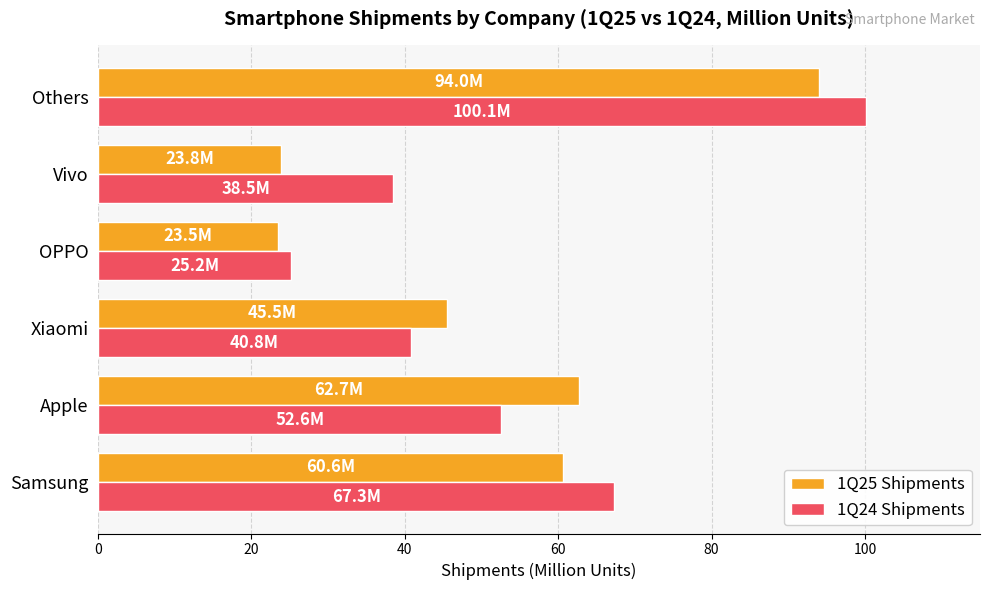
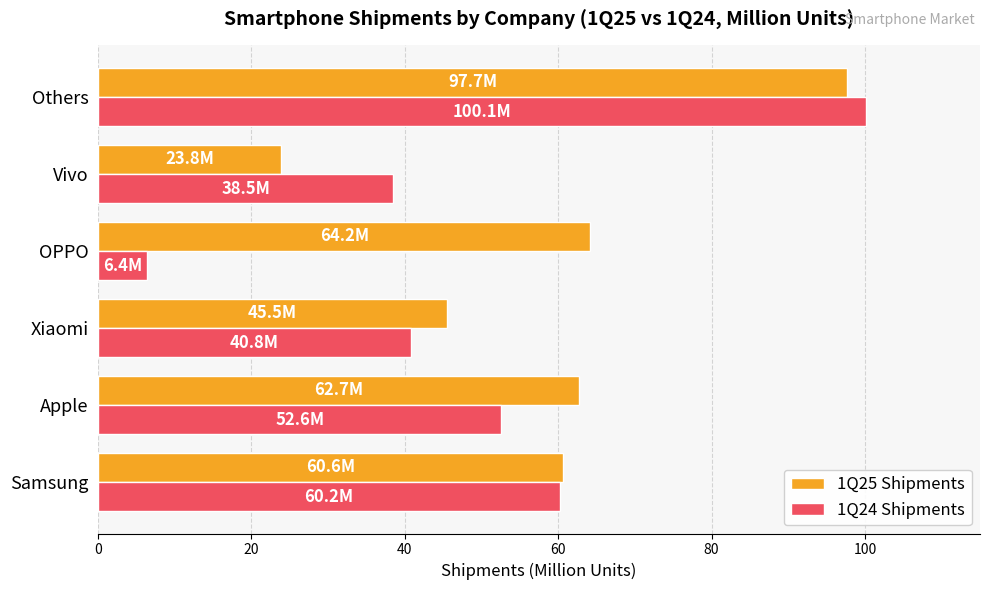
  {
    "1Q25 Shipments": {
-     "Others": "94.0M",
+     "Others": "97.7M",
      "Vivo": "23.8M",
-     "OPPO": "23.5M",
+     "OPPO": "64.2M",
      "Xiaomi": "45.5M",
      "Apple": "62.7M",
      "Samsung": "60.6M"
    },
    "1Q24 Shipments": {
      "Others": "100.1M",
      "Vivo": "38.5M",
-     "OPPO": "25.2M",
+     "OPPO": "6.4M",
      "Xiaomi": "40.8M",
      "Apple": "52.6M",
-     "Samsung": "67.3M"
+     "Samsung": "60.2M"
    }
  }
